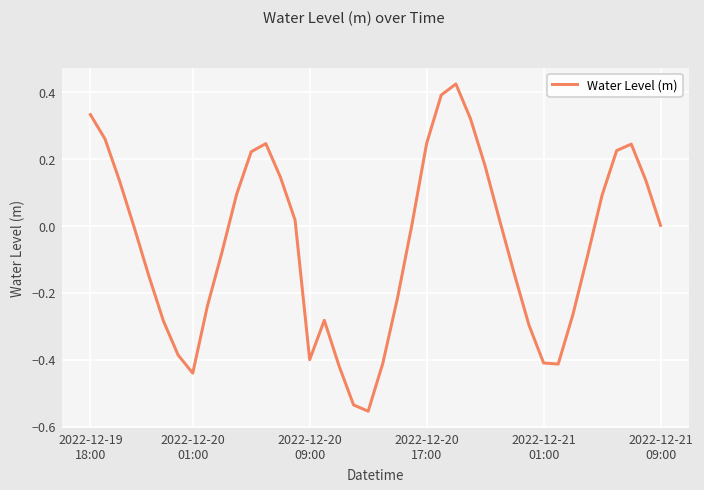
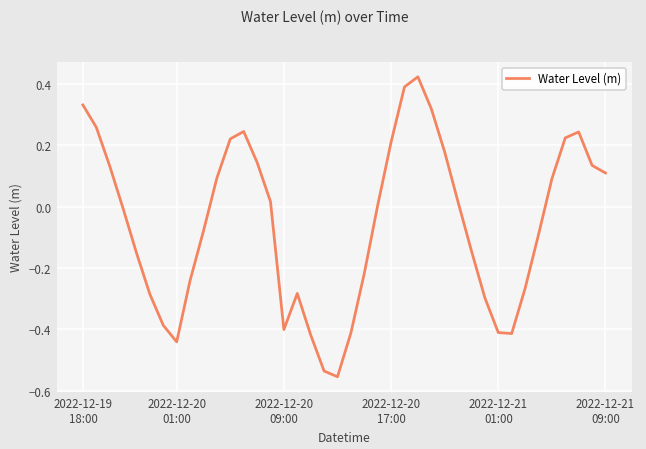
  {
    "2022-12-19 18:00": 0.33,
    "2022-12-20 01:00": -0.44,
    "2022-12-20 09:00": -0.40,
-   "2022-12-20 17:00": 0.25,
+   "2022-12-20 17:00": 0.21,
    "2022-12-21 01:00": -0.41,
-   "2022-12-21 09:00": 0.00
+   "2022-12-21 09:00": 0.11
  }
